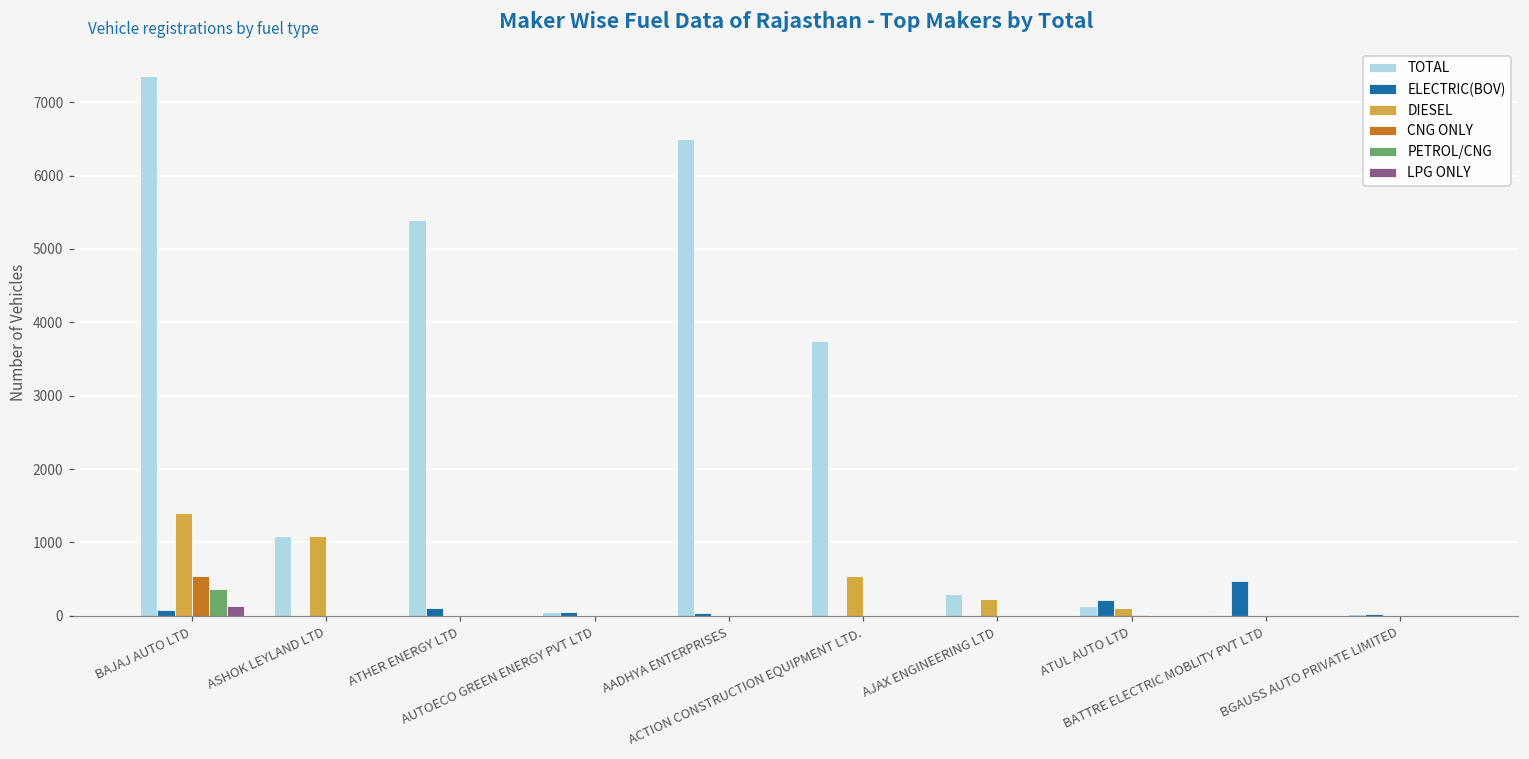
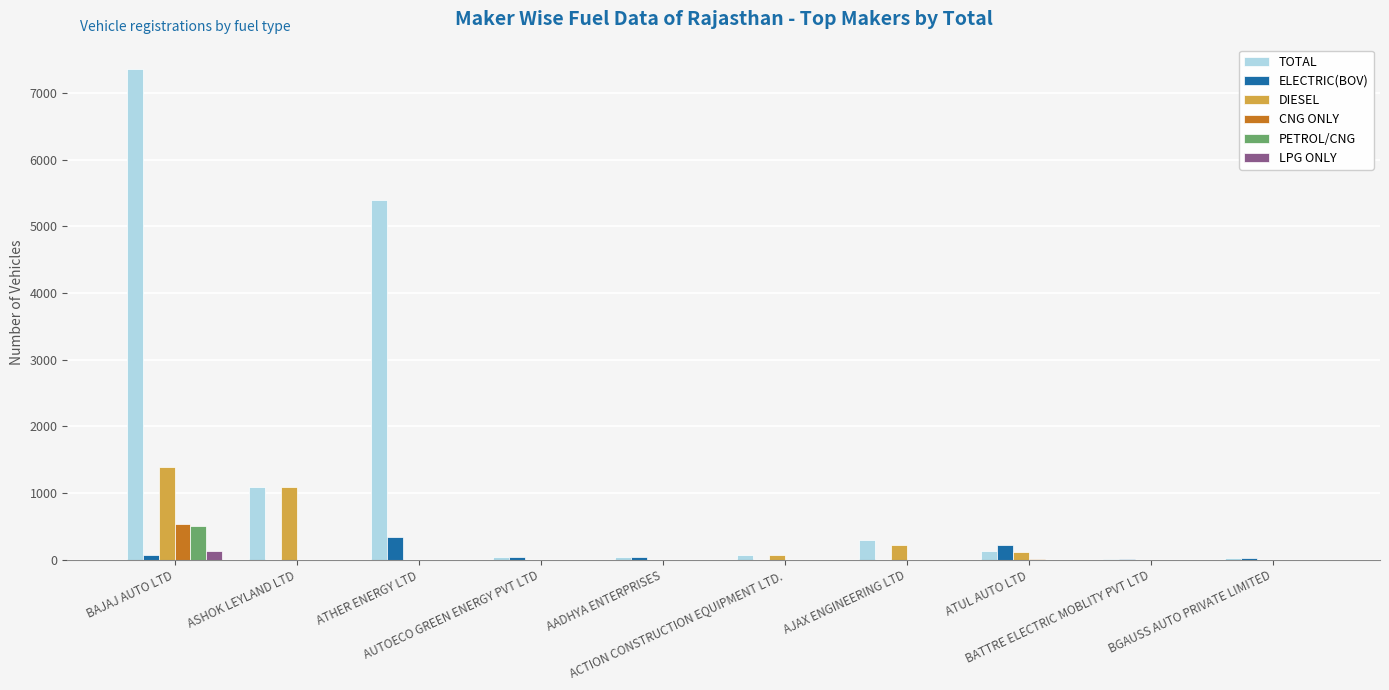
  {
    "TOTAL": {
      "BAJAJ AUTO LTD": 7400,
      "ASHOK LEYLAND LTD": 1100,
      "ATHER ENERGY LTD": 5400,
      "AUTOECO GREEN ENERGY PVT LTD": 0,
-     "AADHYA ENTERPRISES": 6500,
-     "ACTION CONSTRUCTION EQUIPMENT LTD.": 3700,
+     "AADHYA ENTERPRISES": 0,
+     "ACTION CONSTRUCTION EQUIPMENT LTD.": 100,
      "AJAX ENGINEERING LTD": 300,
      "ATUL AUTO LTD": 100
    },
    "ELECTRIC(BOV)": {
      "BAJAJ AUTO LTD": 100,
      "ASHOK LEYLAND LTD": 0,
-     "ATHER ENERGY LTD": 100,
+     "ATHER ENERGY LTD": 300,
      "AUTOECO GREEN ENERGY PVT LTD": 0,
      "AADHYA ENTERPRISES": 0,
      "ACTION CONSTRUCTION EQUIPMENT LTD.": 0,
      "AJAX ENGINEERING LTD": 0,
      "ATUL AUTO LTD": 200,
-     "BATTRE ELECTRIC MOBLITY PVT LTD": 500
+     "BATTRE ELECTRIC MOBLITY PVT LTD": 0
    },
    "DIESEL": {
      "BAJAJ AUTO LTD": 1400,
      "ASHOK LEYLAND LTD": 1100,
      "ATHER ENERGY LTD": 0,
      "AUTOECO GREEN ENERGY PVT LTD": 0,
      "AADHYA ENTERPRISES": 0,
-     "ACTION CONSTRUCTION EQUIPMENT LTD.": 500,
+     "ACTION CONSTRUCTION EQUIPMENT LTD.": 100,
      "AJAX ENGINEERING LTD": 200,
      "ATUL AUTO LTD": 100,
      "BATTRE ELECTRIC MOBLITY PVT LTD": 0,
      "BGAUSS AUTO PRIVATE LIMITED": 0
    },
    "CNG ONLY": {
      "BAJAJ AUTO LTD": 500,
      "ATHER ENERGY LTD": 0,
      "AUTOECO GREEN ENERGY PVT LTD": 0,
      "AADHYA ENTERPRISES": 0,
      "ACTION CONSTRUCTION EQUIPMENT LTD.": 0,
      "AJAX ENGINEERING LTD": 0,
      "BATTRE ELECTRIC MOBLITY PVT LTD": 0,
      "BGAUSS AUTO PRIVATE LIMITED": 0
    },
    "PETROL/CNG": {
-     "BAJAJ AUTO LTD": 400,
+     "BAJAJ AUTO LTD": 500,
      "ASHOK LEYLAND LTD": 0,
      "ATHER ENERGY LTD": 0,
      "AUTOECO GREEN ENERGY PVT LTD": 0,
      "AADHYA ENTERPRISES": 0,
      "ACTION CONSTRUCTION EQUIPMENT LTD.": 0,
      "AJAX ENGINEERING LTD": 0,
      "ATUL AUTO LTD": 0,
      "BATTRE ELECTRIC MOBLITY PVT LTD": 0,
      "BGAUSS AUTO PRIVATE LIMITED": 0
    },
    "LPG ONLY": {
      "BAJAJ AUTO LTD": 100,
      "ASHOK LEYLAND LTD": 0,
      "ATHER ENERGY LTD": 0,
      "AUTOECO GREEN ENERGY PVT LTD": 0,
      "AADHYA ENTERPRISES": 0,
      "ACTION CONSTRUCTION EQUIPMENT LTD.": 0,
      "AJAX ENGINEERING LTD": 0,
      "ATUL AUTO LTD": 0,
      "BATTRE ELECTRIC MOBLITY PVT LTD": 0,
      "BGAUSS AUTO PRIVATE LIMITED": 0
    }
  }
